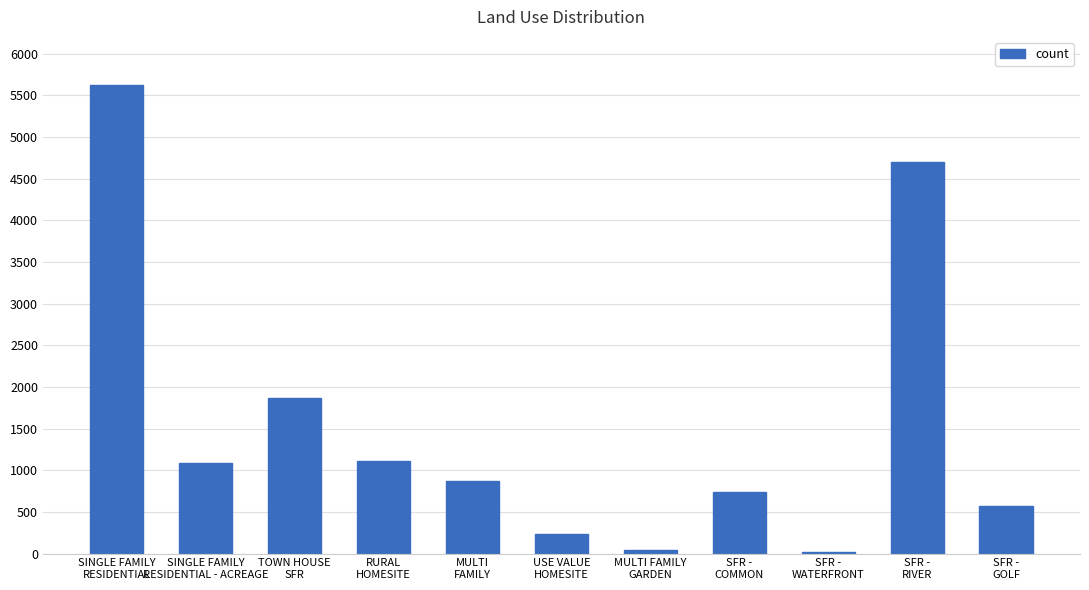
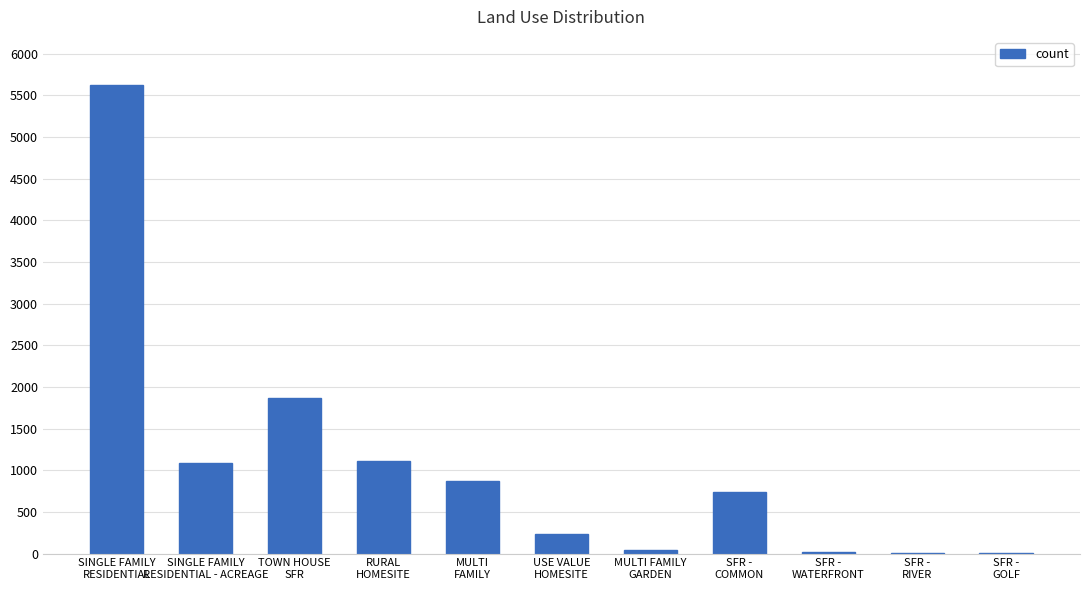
  {
    "SINGLE FAMILY RESIDENTIAL - ACREAGE": 1100,
    "TOWN HOUSE SFR": 1900,
    "RURAL HOMESITE": 1100,
    "MULTI FAMILY": 900,
    "USE VALUE HOMESITE": 200,
    "MULTI FAMILY GARDEN": 0,
    "SFR - COMMON": 700,
-   "SFR - RIVER": 4700,
-   "SFR - GOLF": 600
+   "SFR - RIVER": 0,
+   "SFR - GOLF": 0
  }
